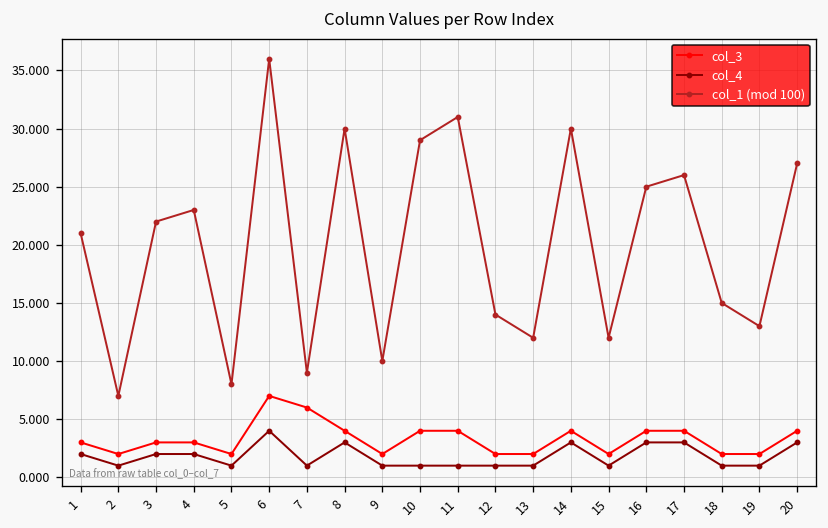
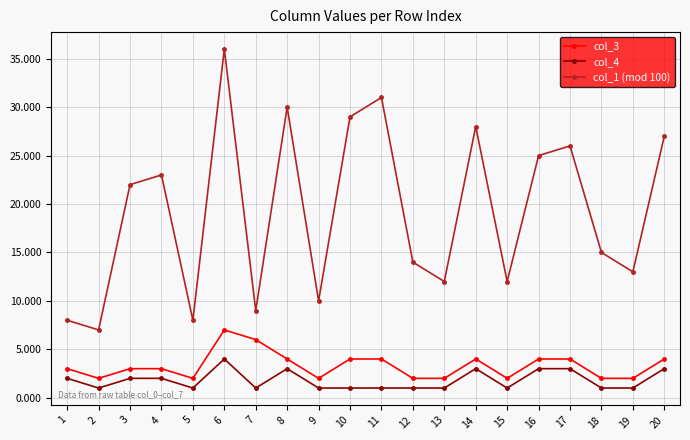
  {
    "col_3": {
      "1": 3,
      "2": 2,
      "3": 3,
      "4": 3,
      "5": 2,
      "6": 7,
      "7": 6,
      "8": 4,
      "9": 2,
      "10": 4,
      "11": 4,
      "12": 2,
      "13": 2,
      "14": 4,
      "15": 2,
      "16": 4,
      "17": 4,
      "18": 2,
      "19": 2,
      "20": 4
    },
    "col_4": {
      "1": 2,
      "3": 2,
      "4": 2,
      "5": 1,
      "6": 4,
      "7": 1,
      "8": 3,
      "9": 1,
      "10": 1,
      "11": 1,
      "12": 1,
      "13": 1,
      "14": 3,
      "15": 1,
      "16": 3,
      "17": 3,
      "18": 1,
      "19": 1,
      "20": 3
    },
    "col_1 (mod 100)": {
-     "1": 21,
+     "1": 8,
      "2": 7,
      "3": 22,
      "4": 23,
      "5": 8,
      "6": 36,
      "7": 9,
      "8": 30,
      "9": 10,
      "10": 29,
      "11": 31,
      "12": 14,
      "13": 12,
-     "14": 30,
+     "14": 28,
      "15": 12,
      "16": 25,
      "17": 26,
      "18": 15,
      "19": 13,
      "20": 27
    }
  }
